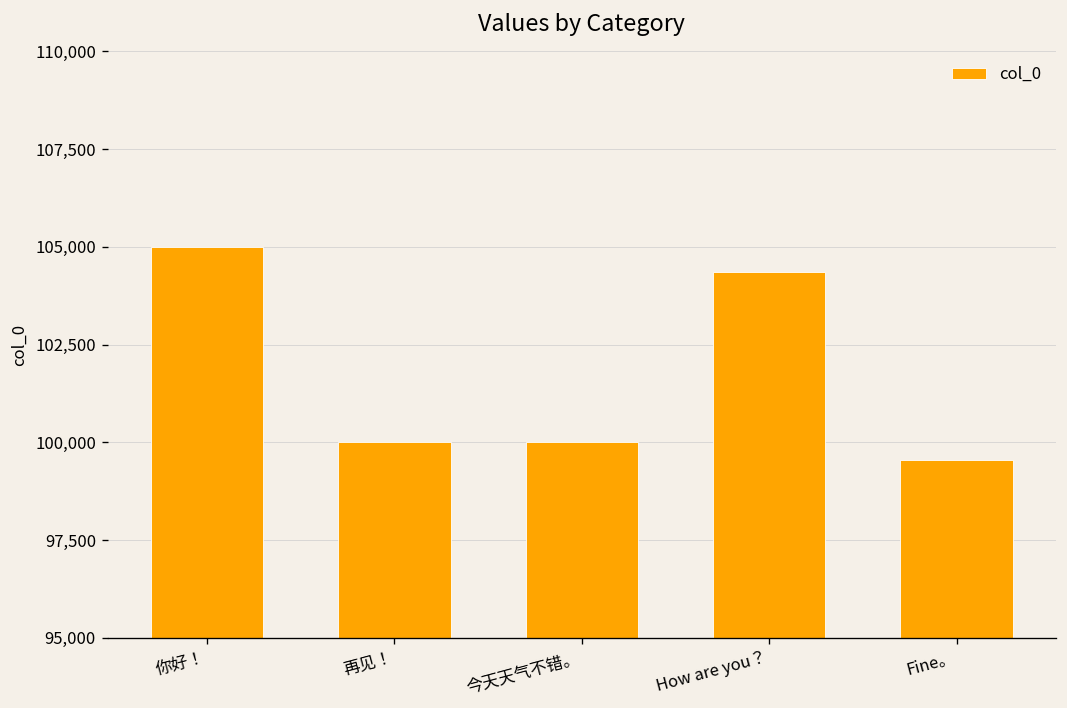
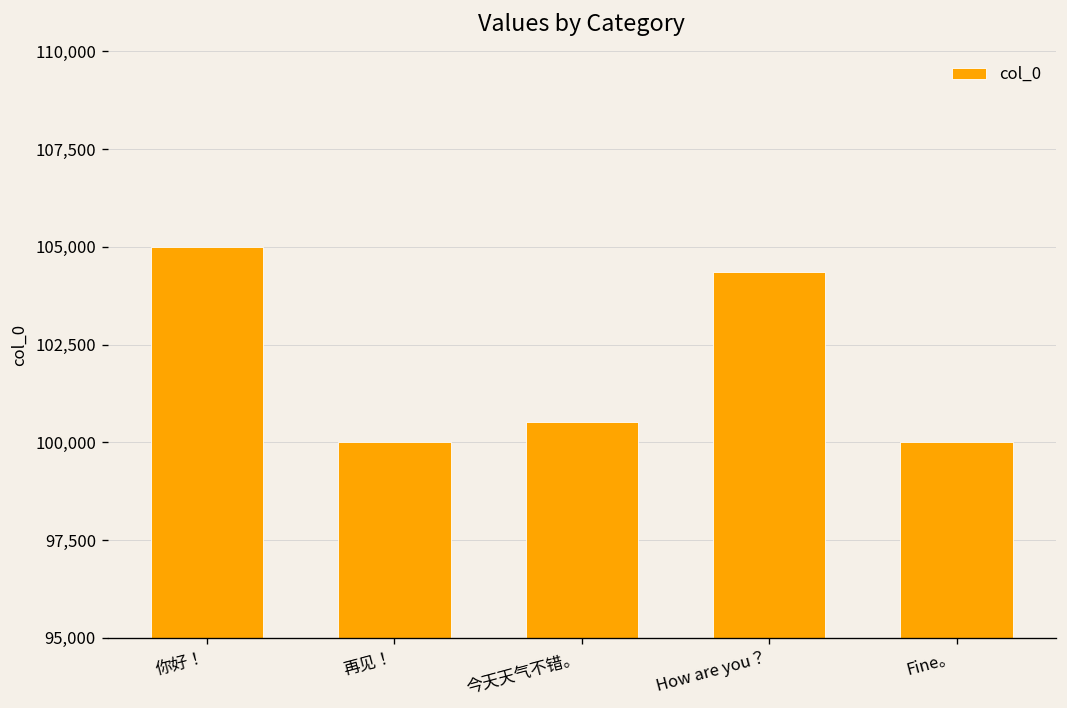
  {
    "你好！": "105,000",
    "再见！": "100,000",
-   "今天天气不错。": "100,000",
+   "今天天气不错。": "100,500",
    "How are you？": "104,400",
-   "Fine。": "99,500"
+   "Fine。": "100,000"
  }
